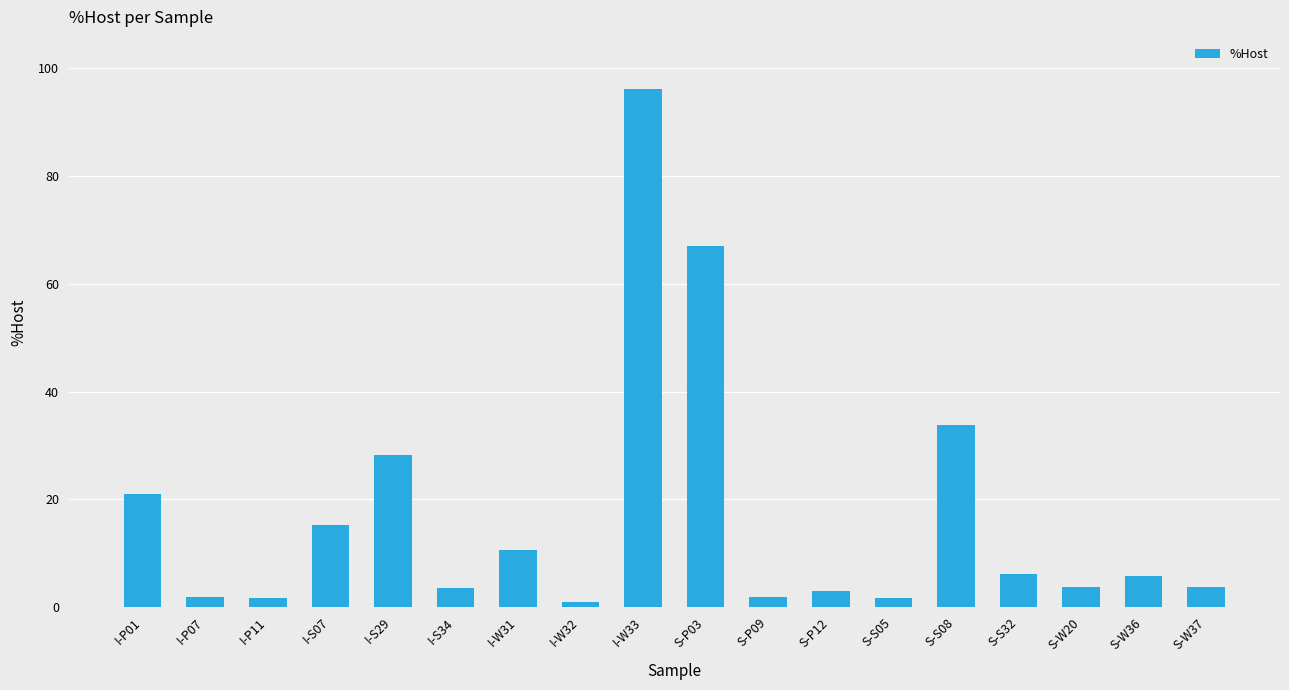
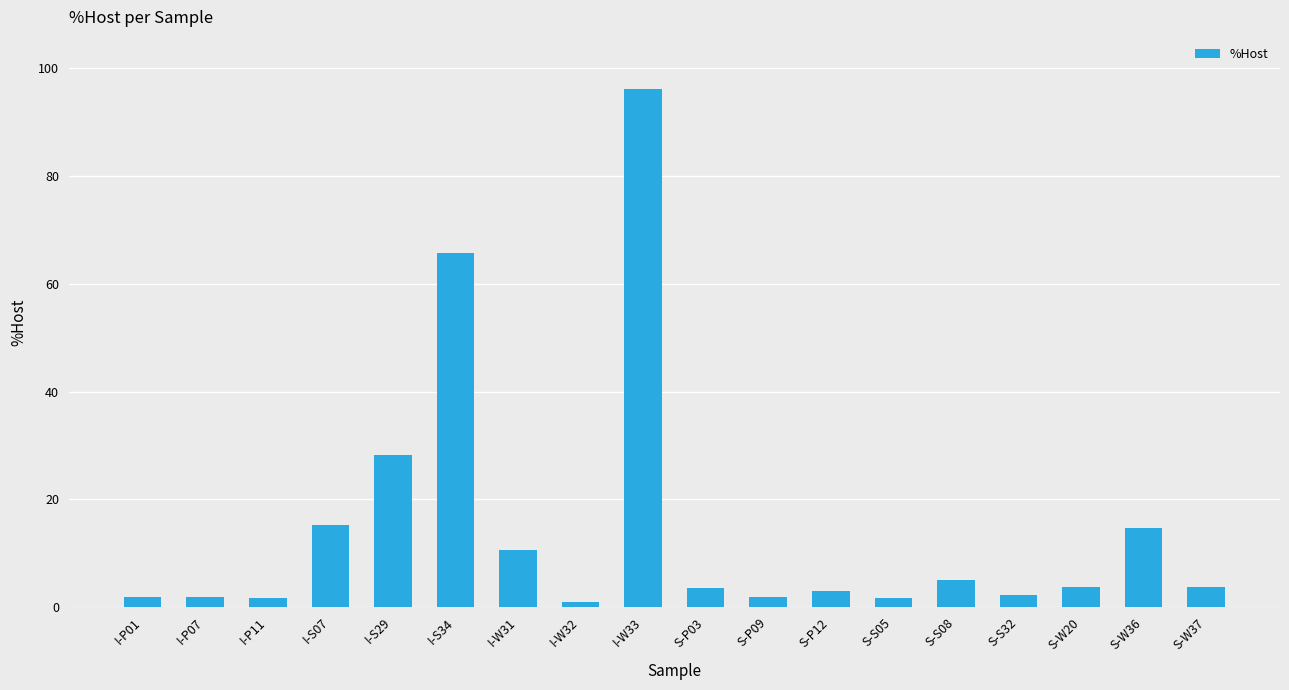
  {
-   "I-P01": 21,
+   "I-P01": 2,
    "I-P07": 2,
    "I-P11": 2,
    "I-S07": 15,
    "I-S29": 28,
-   "I-S34": 3,
+   "I-S34": 66,
    "I-W31": 11,
    "I-W32": 1,
    "I-W33": 96,
-   "S-P03": 67,
+   "S-P03": 3,
    "S-P09": 2,
    "S-P12": 3,
    "S-S05": 2,
-   "S-S08": 34,
-   "S-S32": 6,
+   "S-S08": 5,
+   "S-S32": 2,
    "S-W20": 4,
-   "S-W36": 6,
+   "S-W36": 15,
    "S-W37": 4
  }
